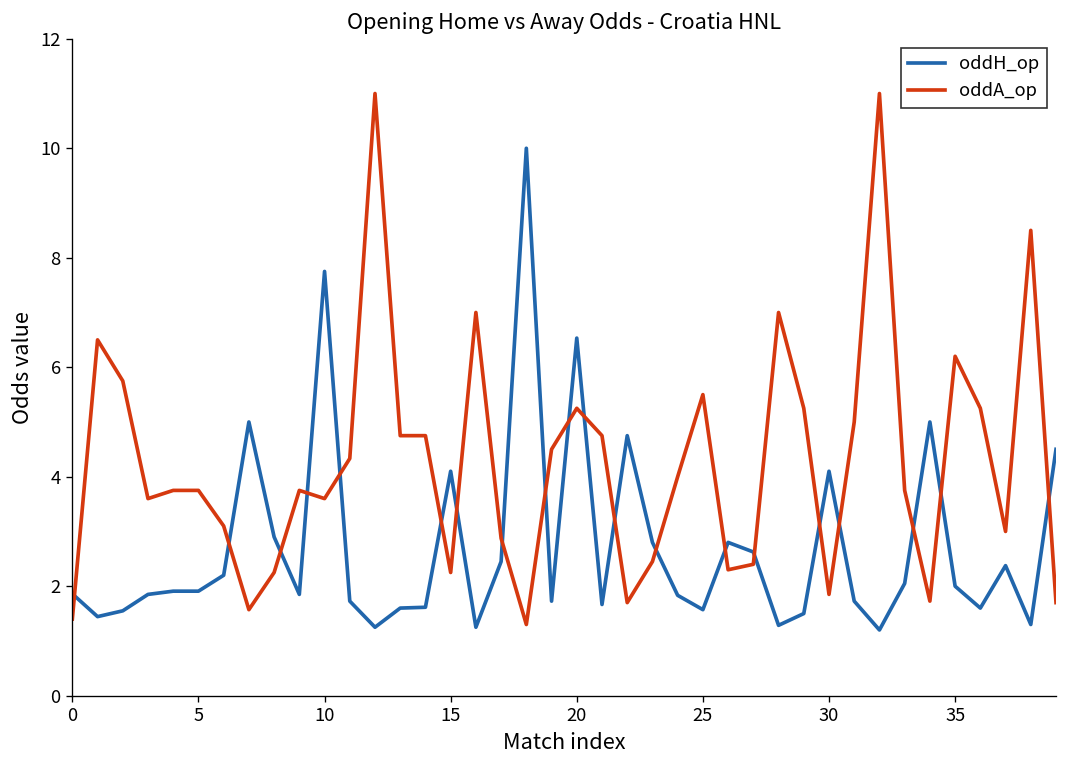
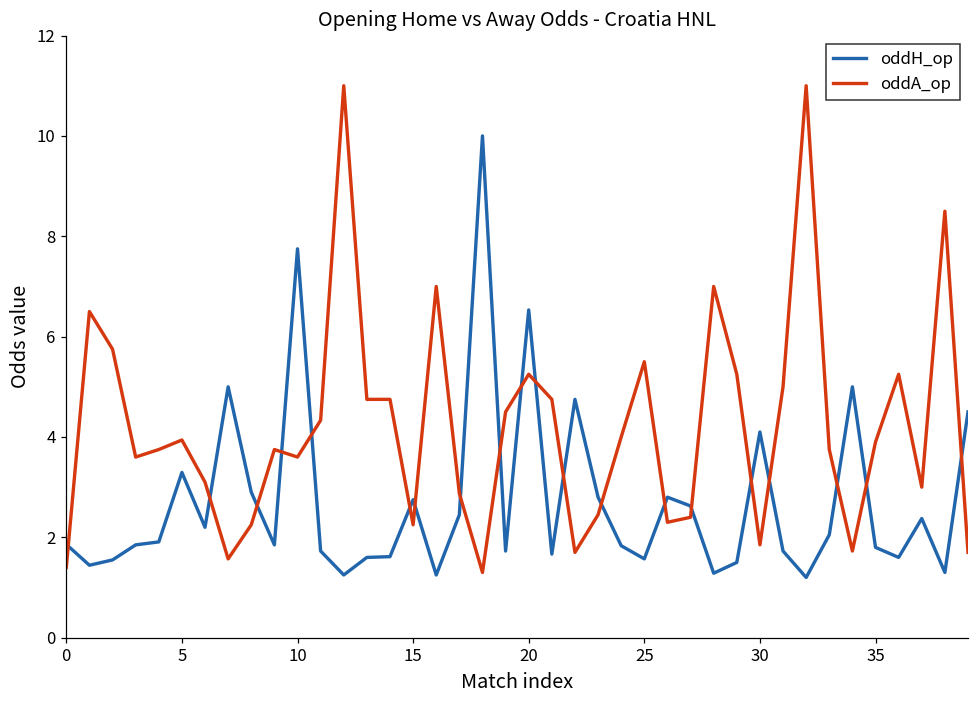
  {
    "oddH_op": {
      "0": 1.9,
-     "5": 1.9,
+     "5": 3.3,
      "10": 7.8,
-     "15": 4.1,
+     "15": 2.8,
      "20": 6.5,
      "25": 1.6,
      "30": 4.1,
-     "35": 2.0
+     "35": 1.8
    },
    "oddA_op": {
      "0": 1.4,
-     "5": 3.8,
+     "5": 3.9,
      "10": 3.6,
      "15": 2.3,
      "20": 5.3,
      "25": 5.5,
      "30": 1.9,
-     "35": 6.2
+     "35": 3.9
    }
  }
